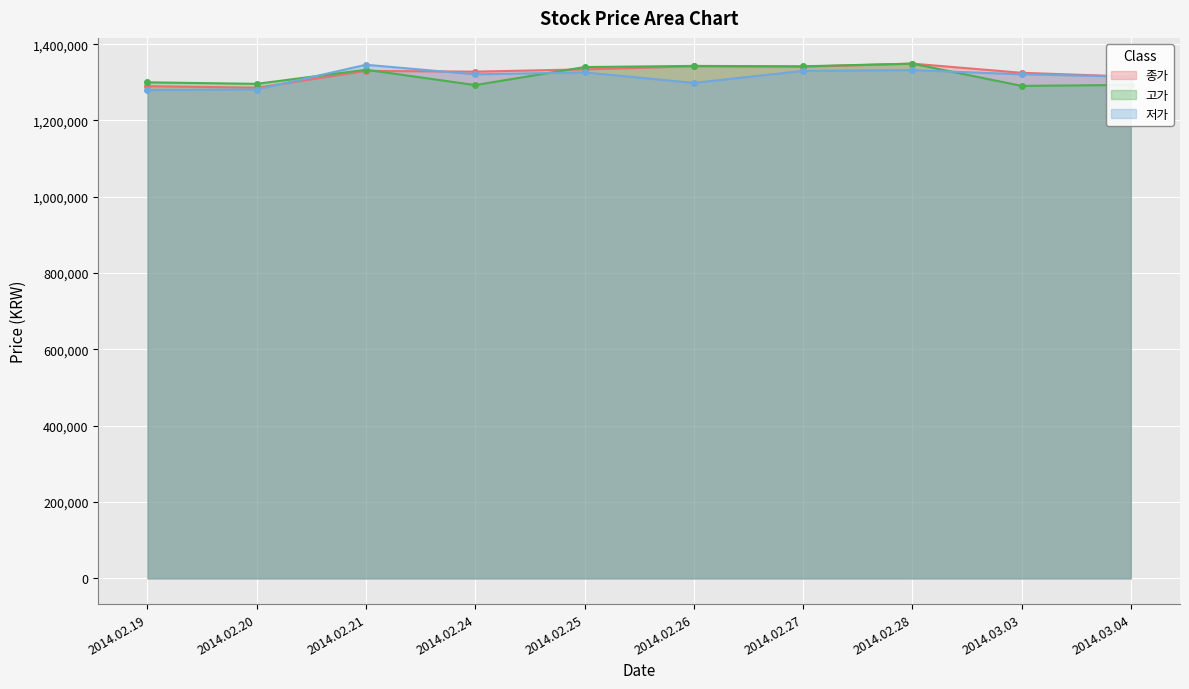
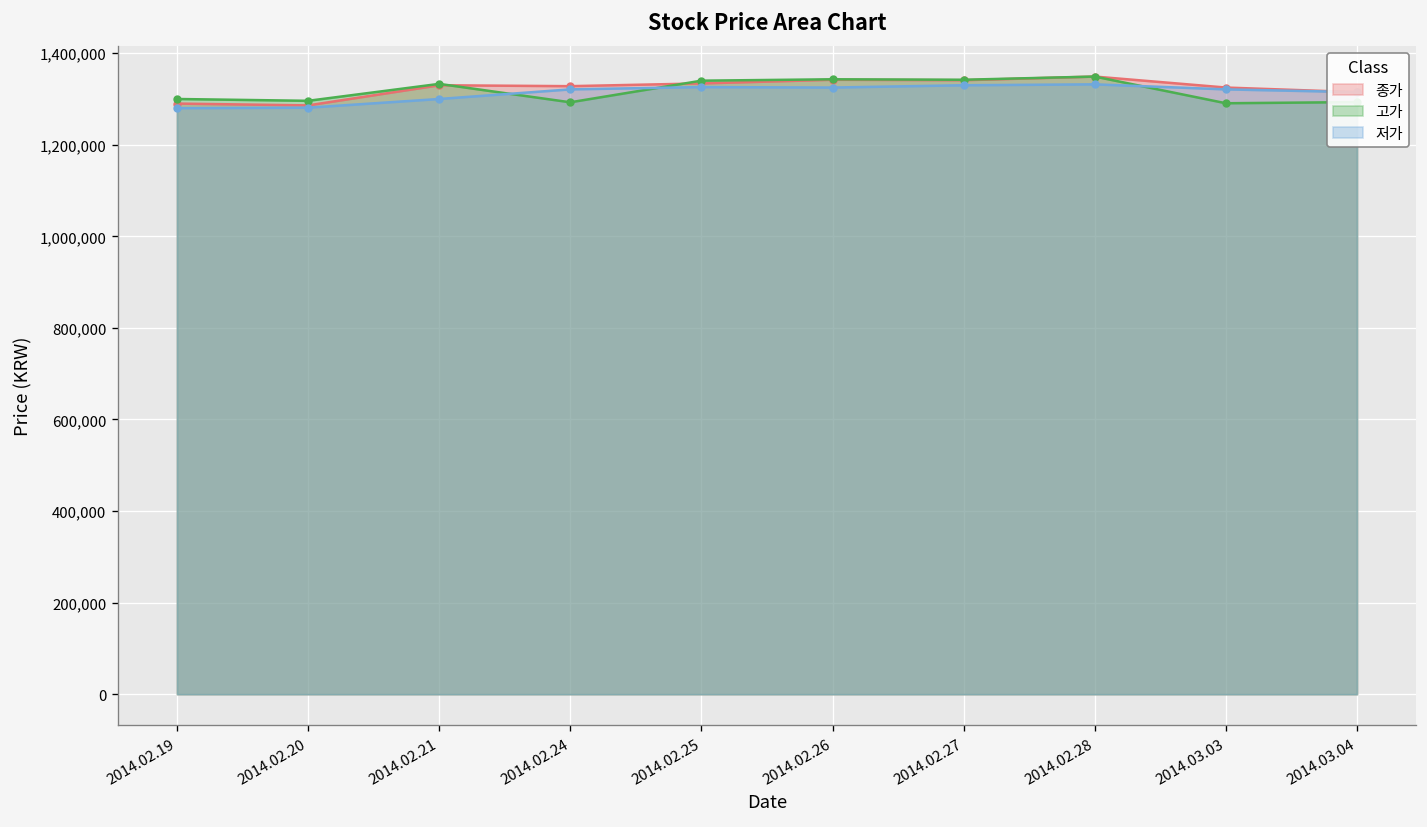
  {
    "종가": {
      "2014.02.19": "1,290,000",
      "2014.02.24": "1,330,000"
    },
    "고가": {
      "2014.02.19": "1,300,000",
      "2014.02.20": "1,300,000",
      "2014.02.24": "1,290,000",
      "2014.03.03": "1,290,000"
    },
    "저가": {
      "2014.02.19": "1,280,000",
-     "2014.02.21": "1,350,000",
+     "2014.02.21": "1,300,000",
      "2014.02.24": "1,320,000",
      "2014.02.25": "1,330,000",
-     "2014.02.26": "1,300,000",
+     "2014.02.26": "1,330,000",
      "2014.02.27": "1,330,000",
      "2014.02.28": "1,330,000"
    }
  }
